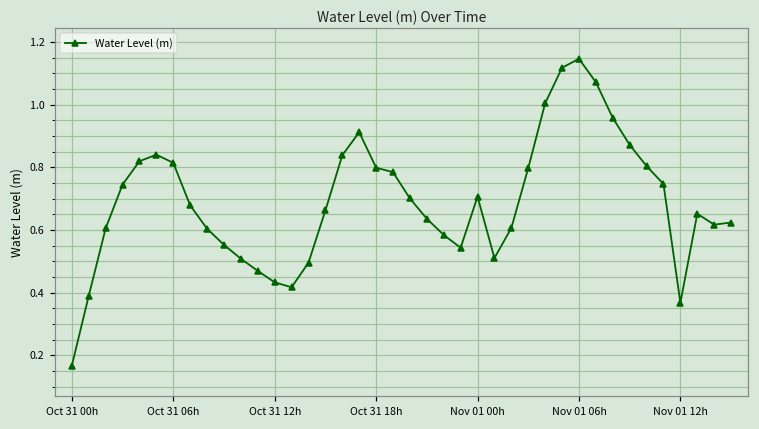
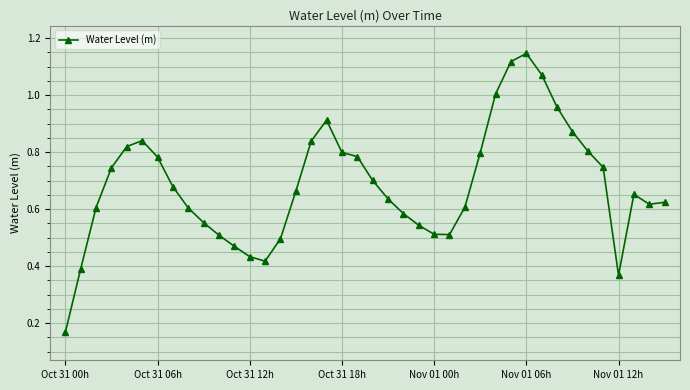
  {
    "Oct 31 00h": 0.17,
-   "Oct 31 06h": 0.81,
+   "Oct 31 06h": 0.78,
    "Oct 31 12h": 0.43,
    "Oct 31 18h": 0.80,
-   "Nov 01 00h": 0.71,
+   "Nov 01 00h": 0.51,
    "Nov 01 06h": 1.15,
    "Nov 01 12h": 0.37
  }
